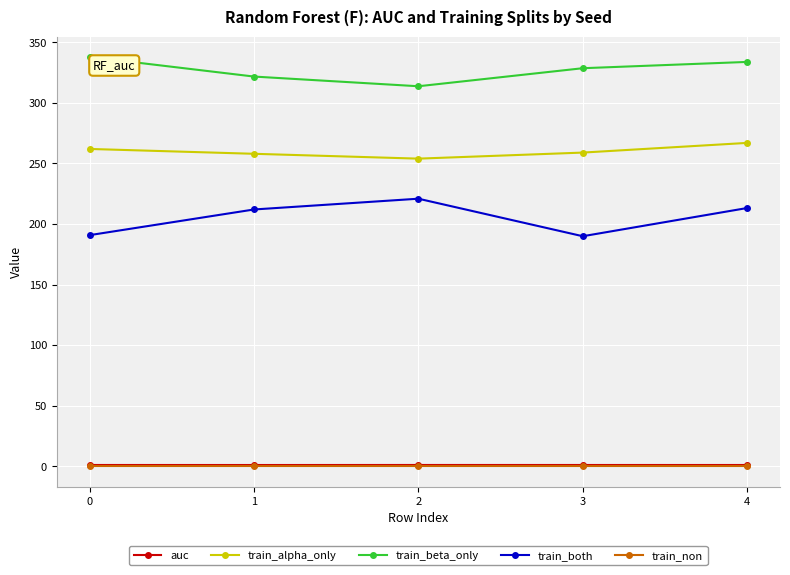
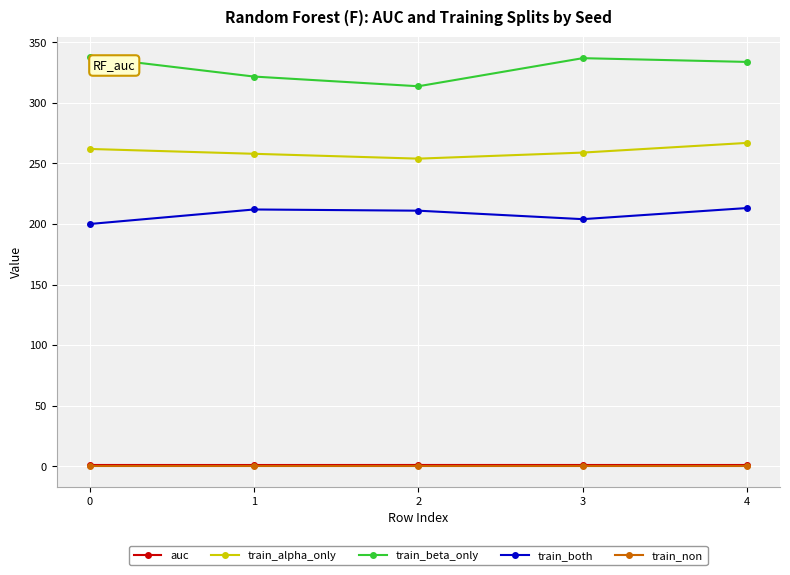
  {
    "train_alpha_only": {
      "0": 262,
      "1": 258,
      "2": 254,
      "3": 259,
      "4": 267
    },
    "train_beta_only": {
      "1": 322,
      "2": 314,
-     "3": 329,
+     "3": 337,
      "4": 334
    },
    "train_both": {
-     "0": 191,
+     "0": 200,
      "1": 212,
-     "2": 221,
-     "3": 190,
+     "2": 211,
+     "3": 204,
      "4": 213
    }
  }
